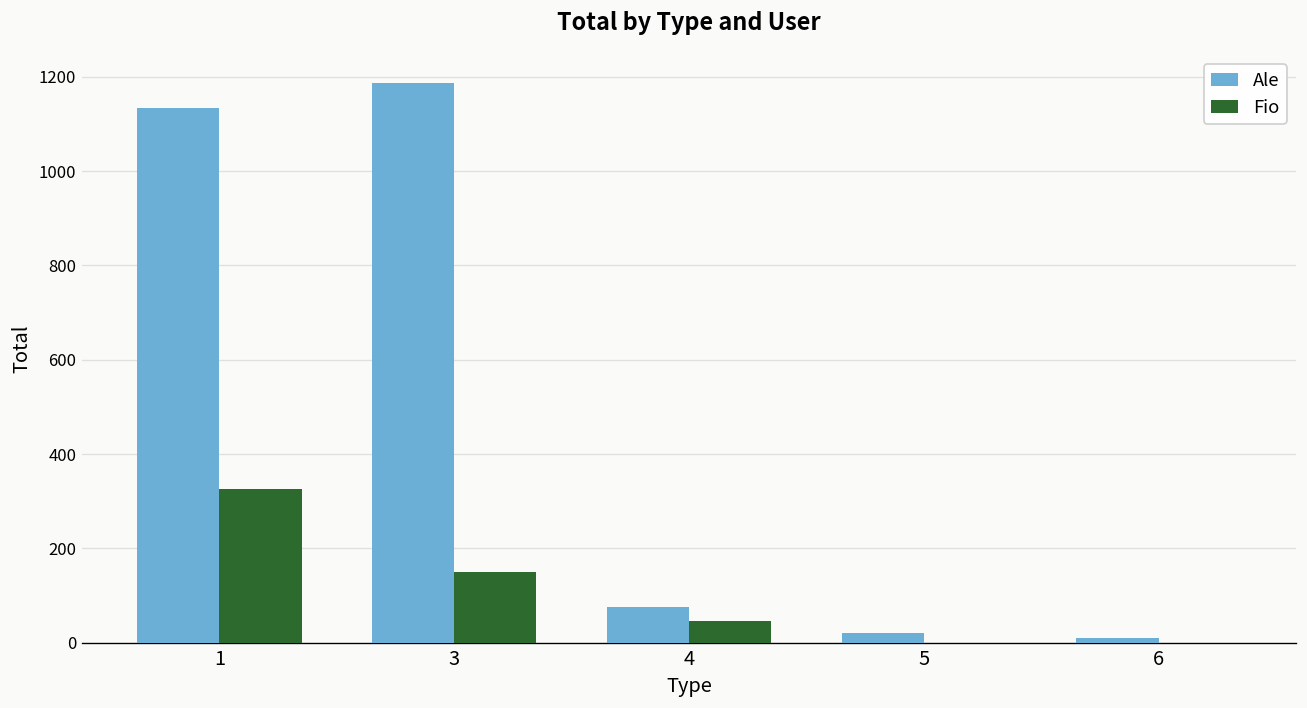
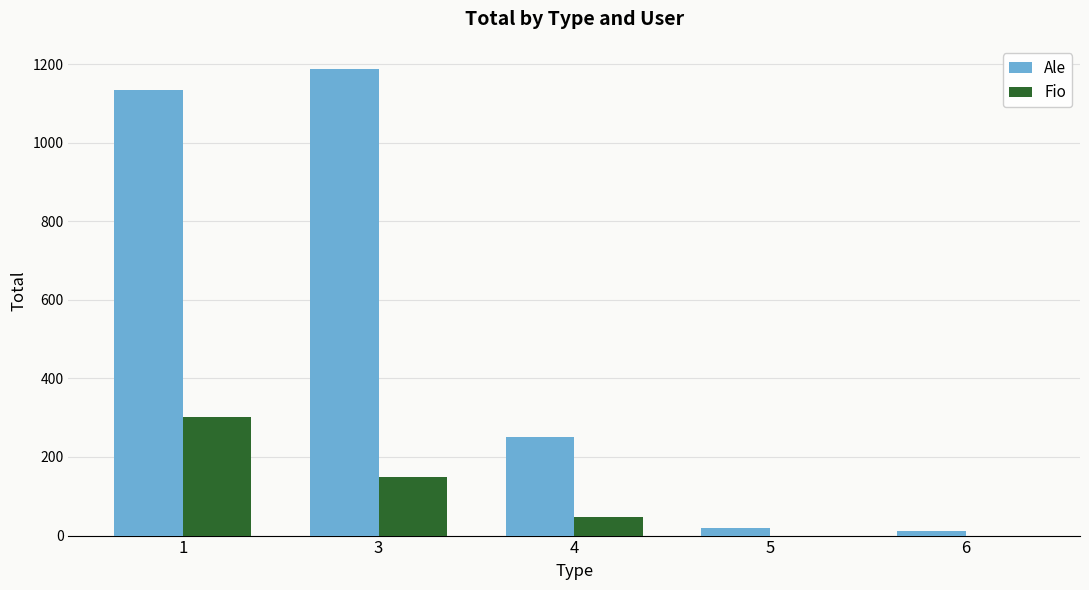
  {
    "Ale": {
      "1": 1140,
      "3": 1190,
-     "4": 80,
+     "4": 250,
      "5": 20,
      "6": 10
    },
    "Fio": {
-     "1": 330,
+     "1": 300,
      "3": 150,
      "4": 50,
      "5": 0,
      "6": 0
    }
  }
